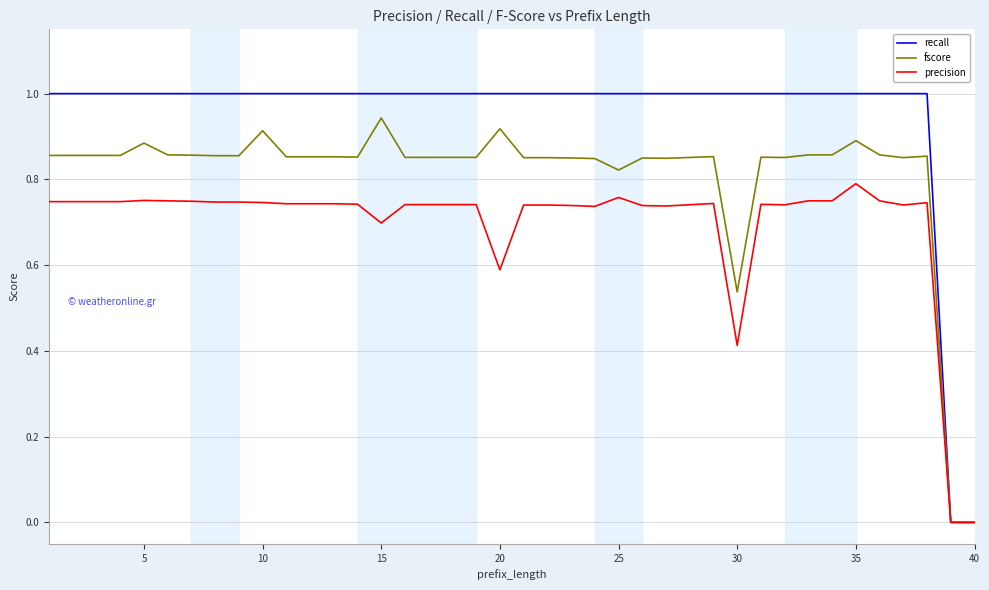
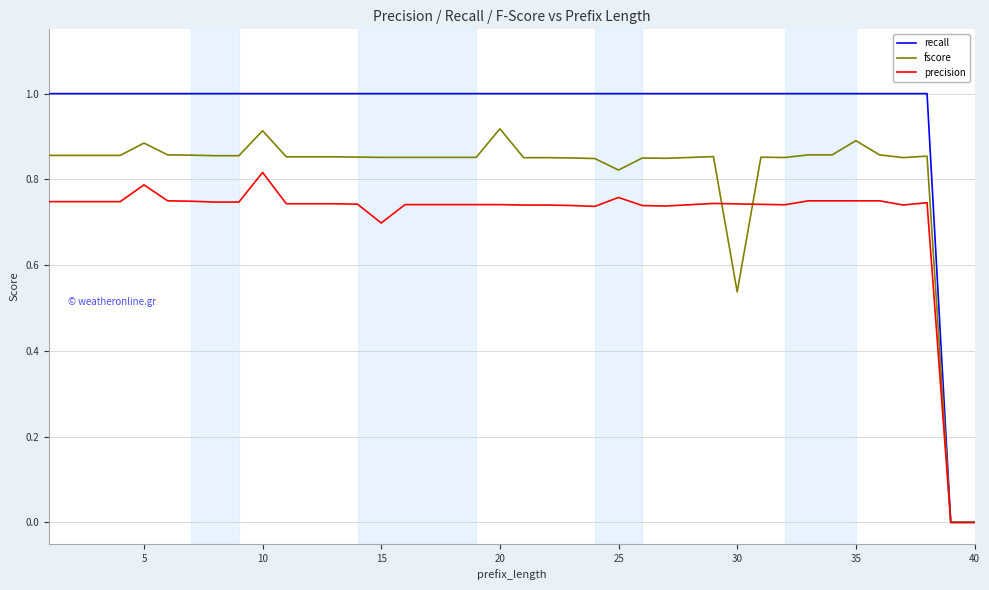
  {
    "recall": {
      "5": 1.00,
      "10": 1.00,
      "15": 1.00,
      "20": 1.00,
      "25": 1.00,
      "30": 1.00,
      "35": 1.00
    },
    "fscore": {
      "5": 0.88,
      "10": 0.91,
-     "15": 0.94,
+     "15": 0.85,
      "20": 0.92,
      "25": 0.82,
      "30": 0.54,
      "35": 0.89
    },
    "precision": {
-     "5": 0.75,
-     "10": 0.75,
+     "5": 0.79,
+     "10": 0.82,
      "15": 0.70,
-     "20": 0.59,
+     "20": 0.74,
      "25": 0.76,
-     "30": 0.41,
-     "35": 0.79
+     "30": 0.74,
+     "35": 0.75
    }
  }
